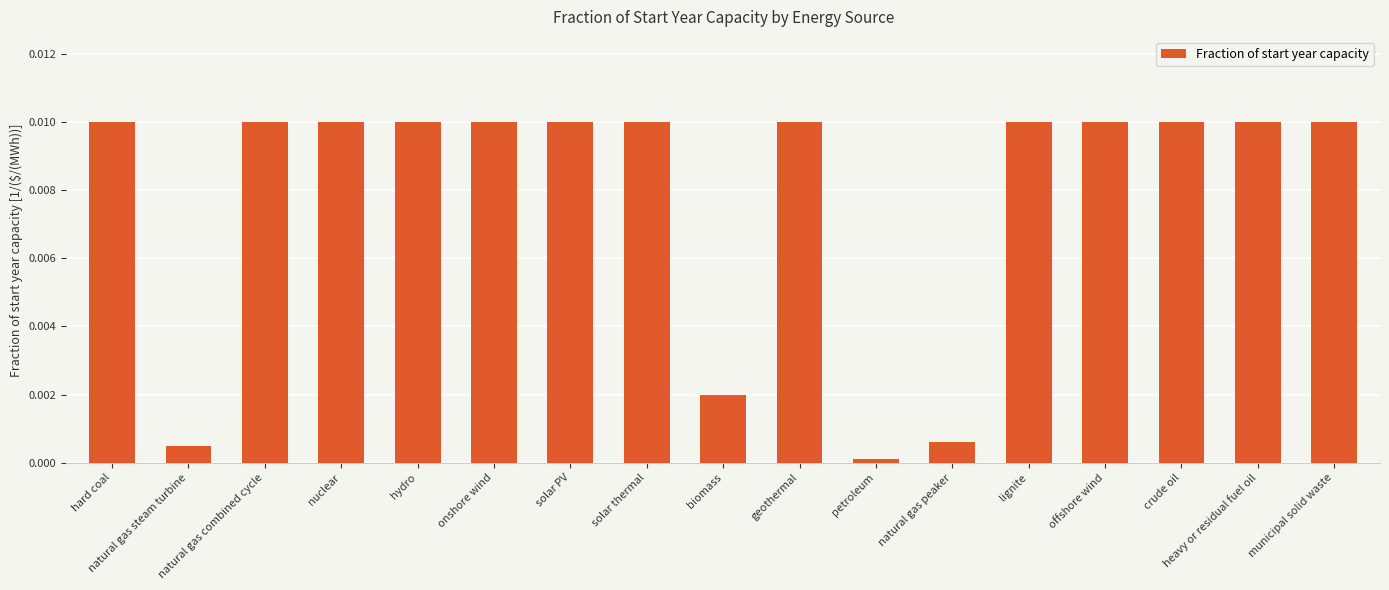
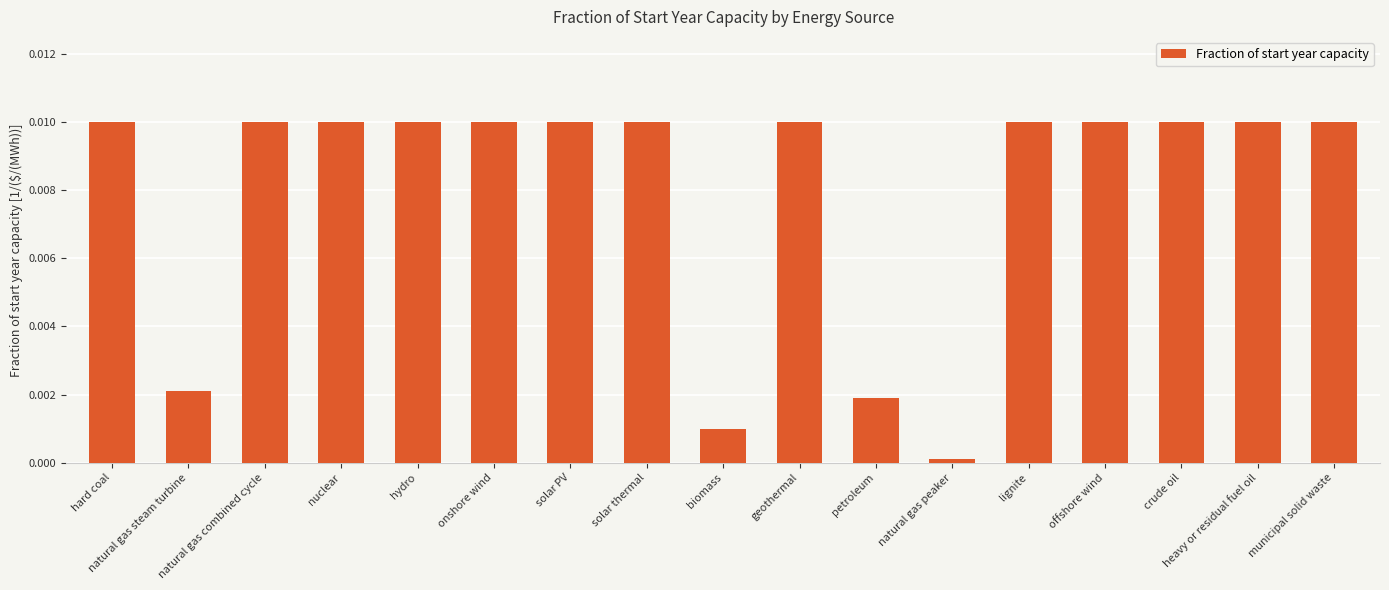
  {
    "hard coal": 0.0100,
-   "natural gas steam turbine": 0.0005,
+   "natural gas steam turbine": 0.0021,
    "natural gas combined cycle": 0.0100,
    "nuclear": 0.0100,
    "hydro": 0.0100,
    "onshore wind": 0.0100,
    "solar PV": 0.0100,
    "solar thermal": 0.0100,
-   "biomass": 0.002,
+   "biomass": 0.001,
    "geothermal": 0.0100,
-   "petroleum": 0.0001,
-   "natural gas peaker": 0.0006,
+   "petroleum": 0.0019,
+   "natural gas peaker": 0.0001,
    "lignite": 0.0100,
    "offshore wind": 0.0100,
    "crude oil": 0.0100,
    "heavy or residual fuel oil": 0.0100,
    "municipal solid waste": 0.0100
  }
